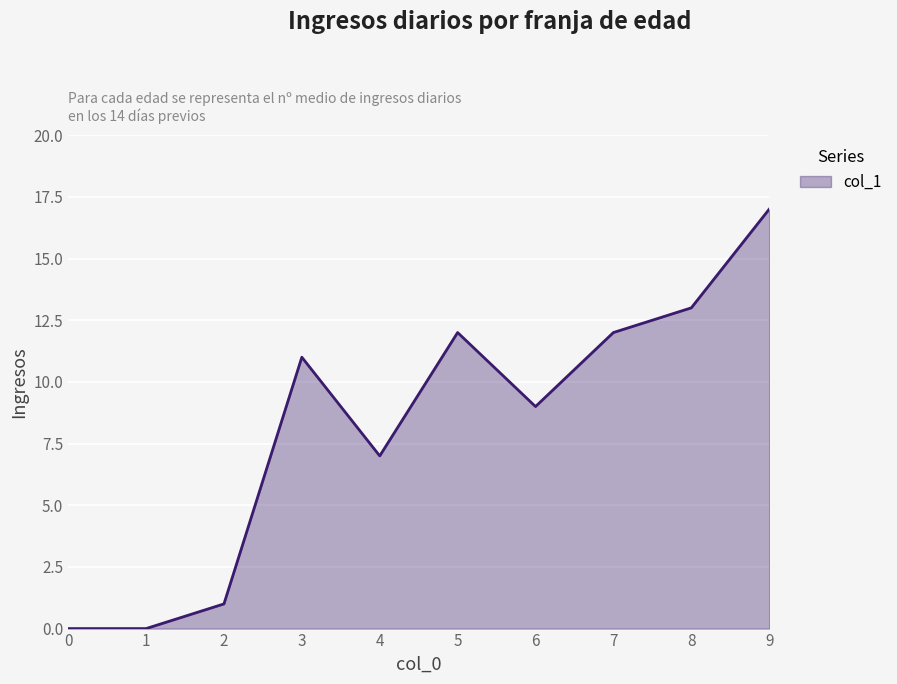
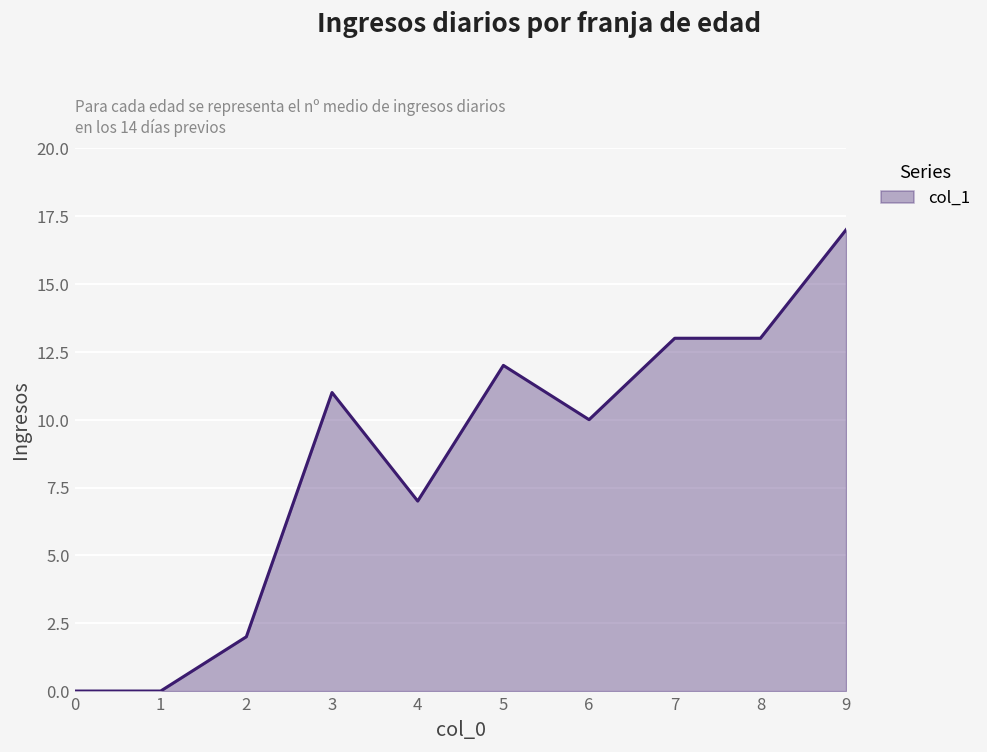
  {
    "0": 0,
    "1": 0,
-   "2": 1,
+   "2": 2,
    "3": 11,
    "4": 7,
    "5": 12,
-   "6": 9,
-   "7": 12,
+   "6": 10,
+   "7": 13,
    "8": 13,
    "9": 17
  }
